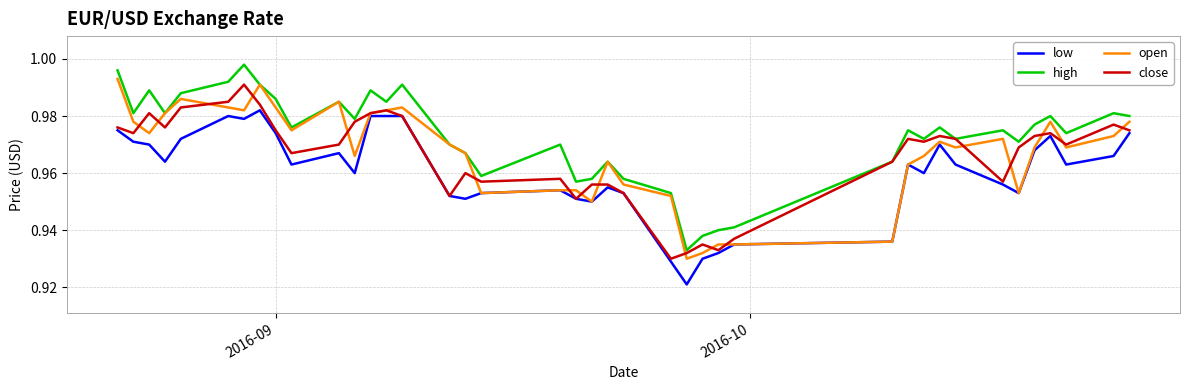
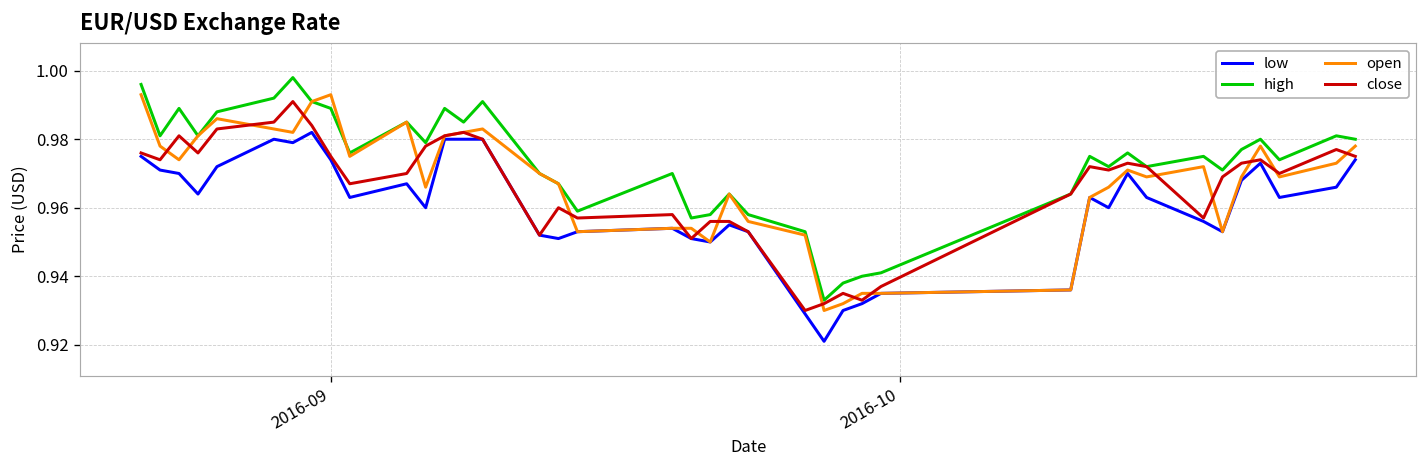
  {
    "low": {
      "2016-09": 0.974
    },
    "high": {
-     "2016-09": 0.986
+     "2016-09": 0.989
    },
    "open": {
-     "2016-09": 0.983
+     "2016-09": 0.993
    },
    "close": {
      "2016-09": 0.975
    }
  }
